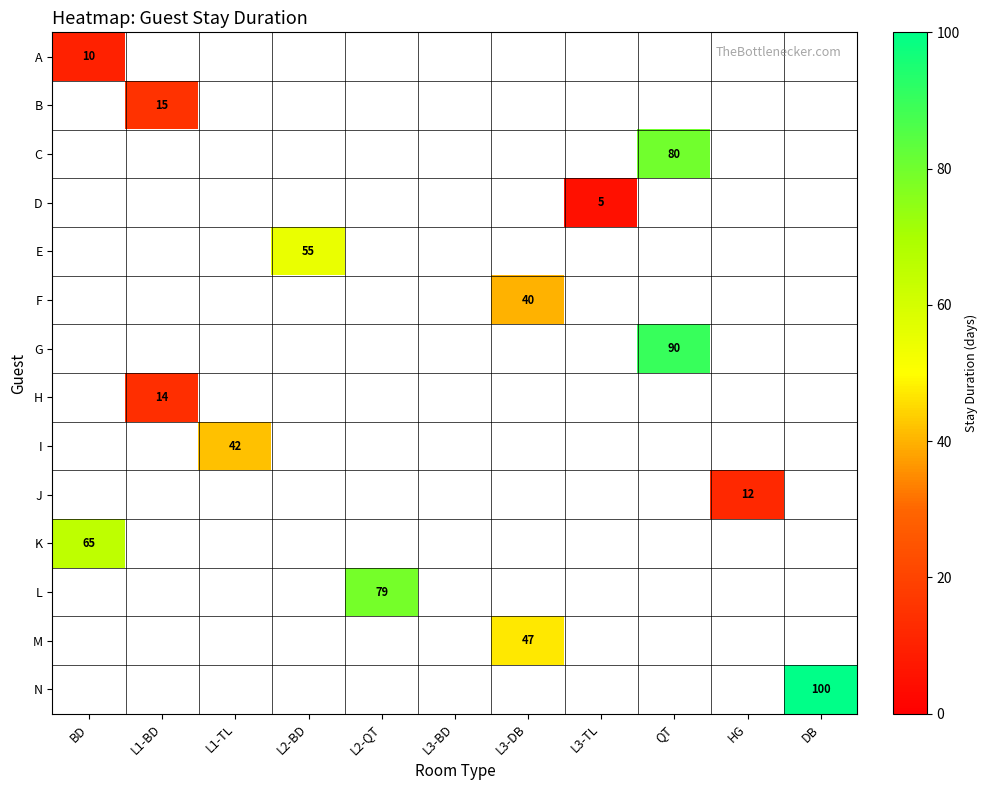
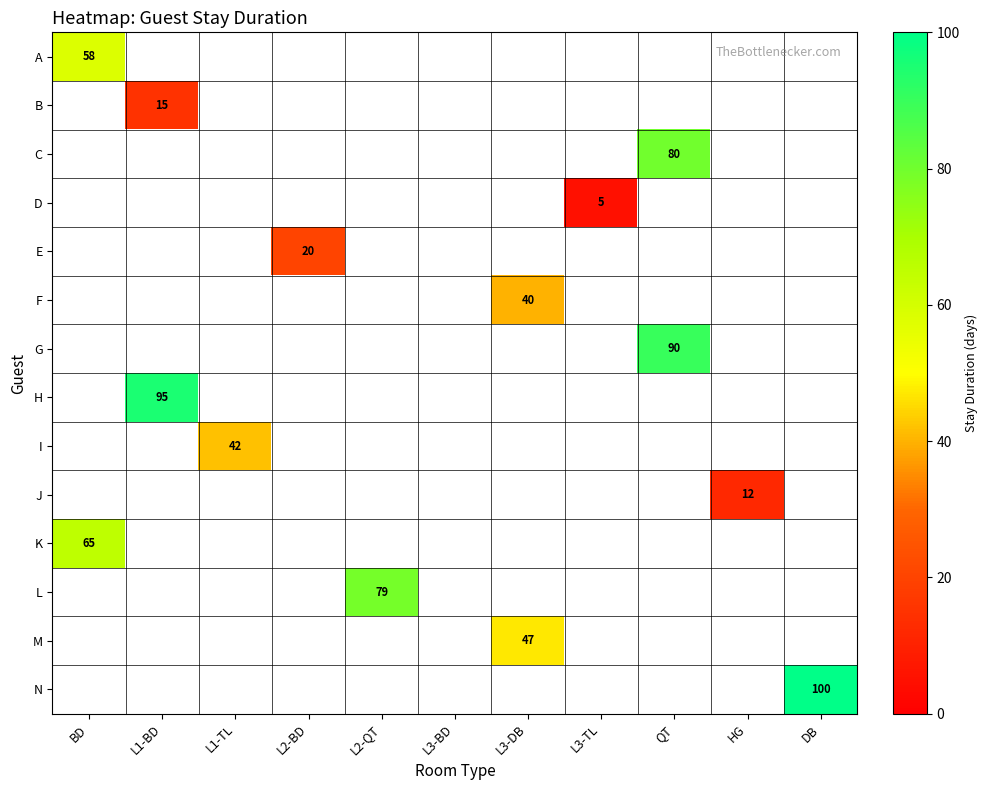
  {
    "A": {
-     "BD": 10
+     "BD": 58
    },
    "B": {
      "L1-BD": 15
    },
    "C": {
      "QT": 80
    },
    "D": {
      "L3-TL": 5
    },
    "E": {
-     "L2-BD": 55
+     "L2-BD": 20
    },
    "F": {
      "L3-DB": 40
    },
    "G": {
      "QT": 90
    },
    "H": {
-     "L1-BD": 14
+     "L1-BD": 95
    },
    "I": {
      "L1-TL": 42
    },
    "J": {
      "HG": 12
    },
    "K": {
      "BD": 65
    },
    "L": {
      "L2-QT": 79
    },
    "M": {
      "L3-DB": 47
    },
    "N": {
      "DB": 100
    }
  }
